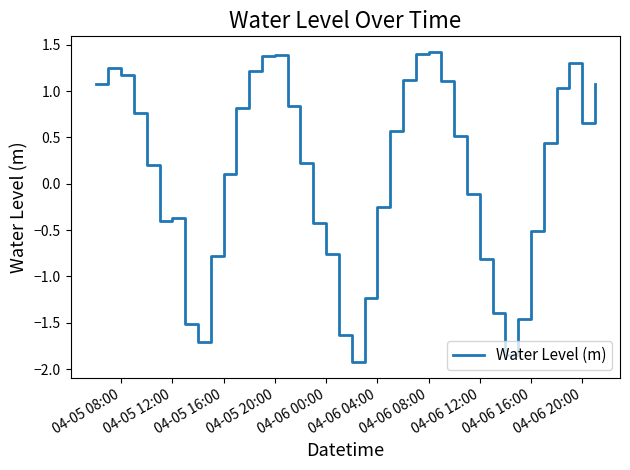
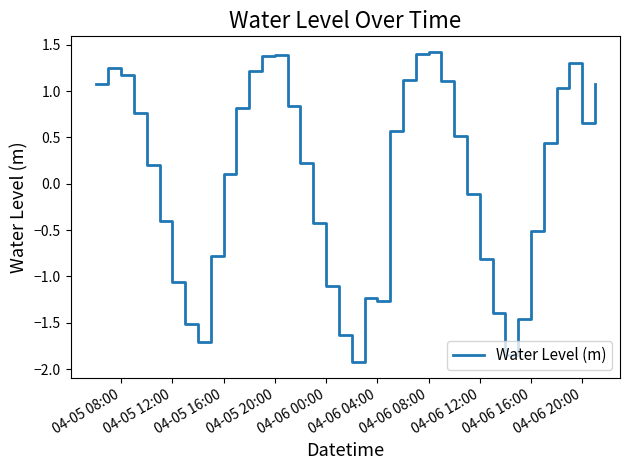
  {
    "04-05 08:00": 1.2,
-   "04-05 12:00": -0.4,
+   "04-05 12:00": -1.1,
    "04-05 16:00": 0.1,
    "04-05 20:00": 1.4,
-   "04-06 00:00": -0.8,
-   "04-06 04:00": -0.2,
+   "04-06 00:00": -1.1,
+   "04-06 04:00": -1.3,
    "04-06 08:00": 1.4,
    "04-06 12:00": -0.8,
    "04-06 16:00": -0.5,
    "04-06 20:00": 0.7
  }
